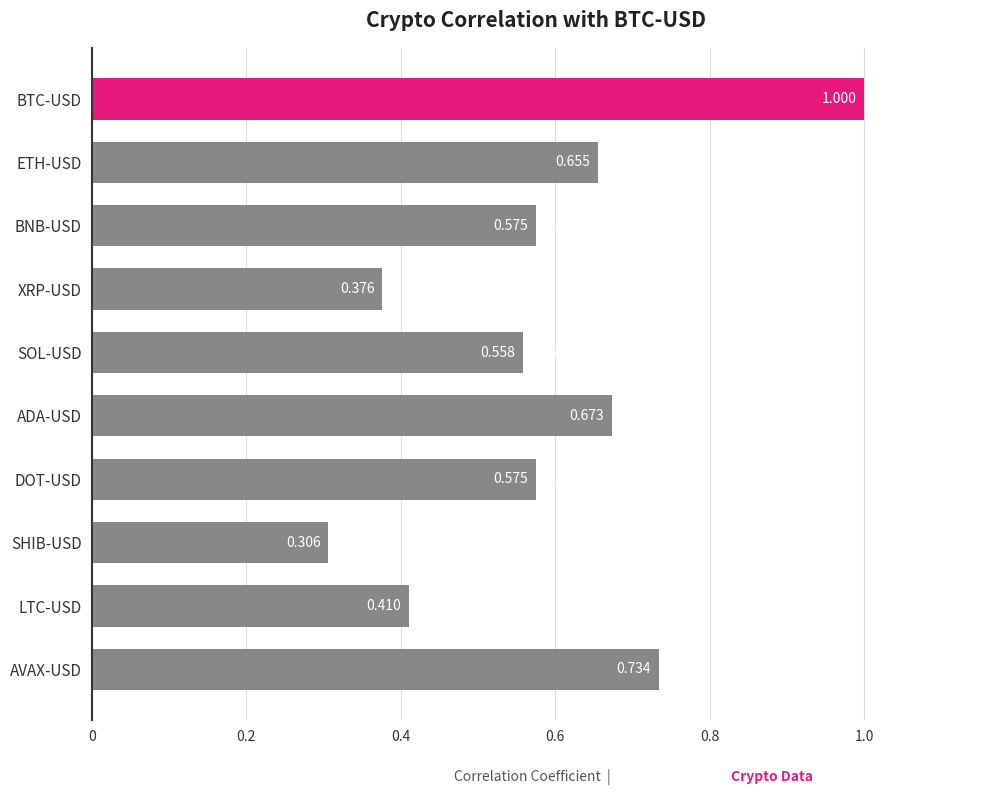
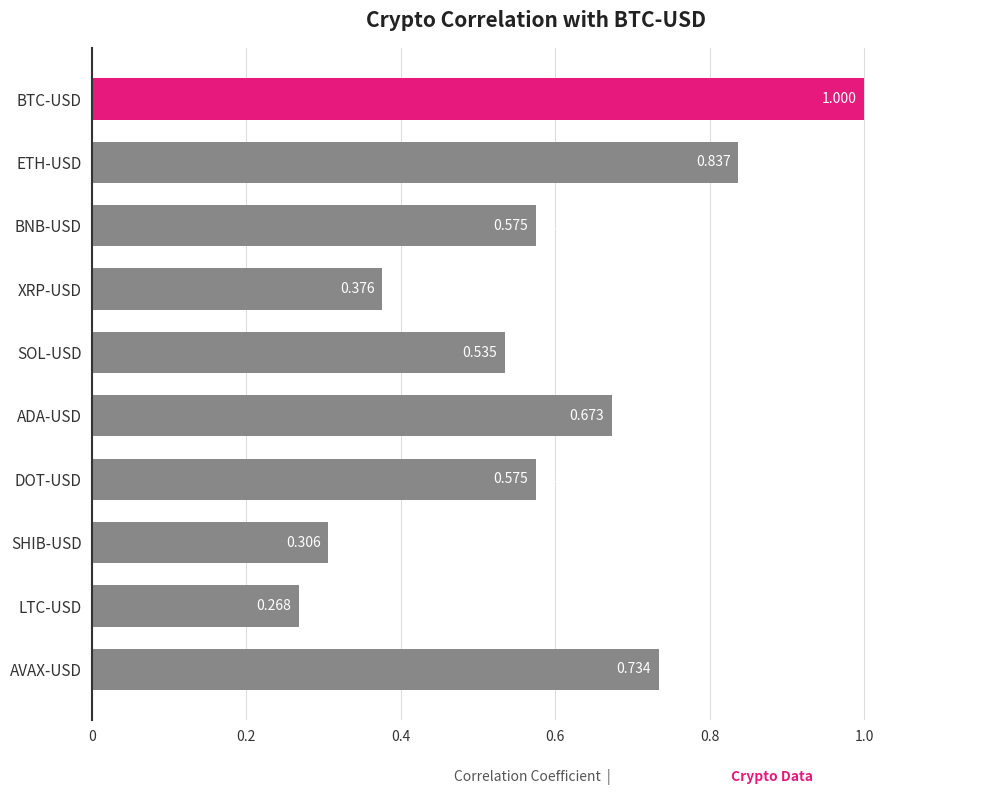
  {
    "BTC-USD": 1.000,
-   "ETH-USD": 0.655,
+   "ETH-USD": 0.837,
    "BNB-USD": 0.575,
    "XRP-USD": 0.376,
-   "SOL-USD": 0.558,
+   "SOL-USD": 0.535,
    "ADA-USD": 0.673,
    "DOT-USD": 0.575,
    "SHIB-USD": 0.306,
-   "LTC-USD": 0.410,
+   "LTC-USD": 0.268,
    "AVAX-USD": 0.734
  }
